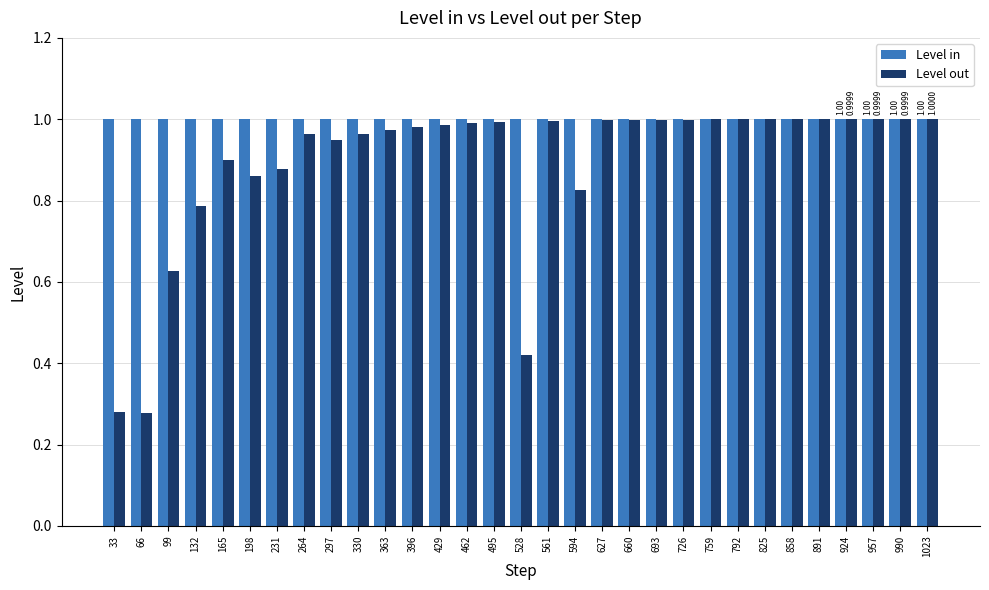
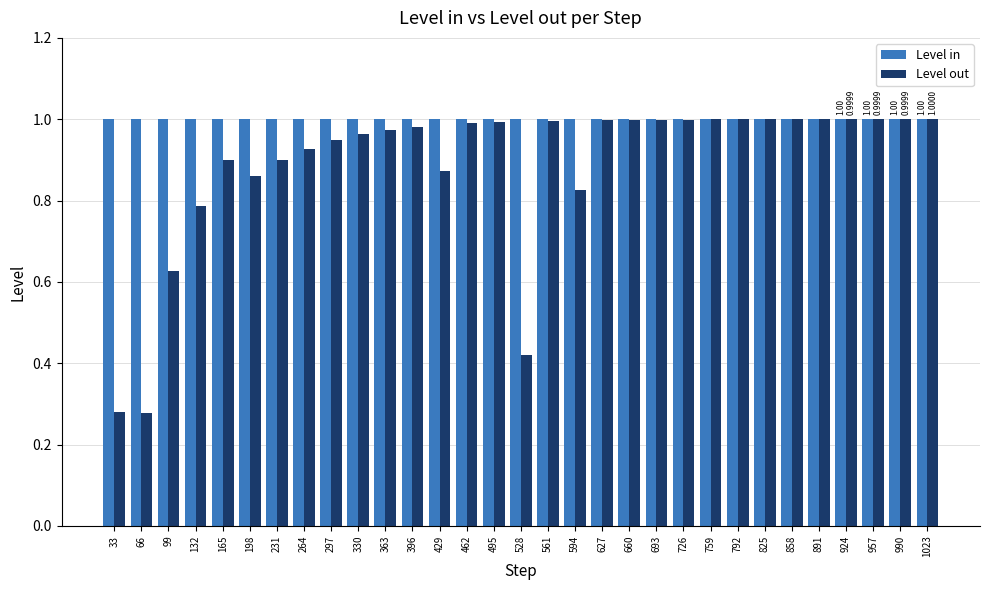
  {
    "Level in": {
      "924": 1.00,
      "957": 1.00,
      "990": 1.00,
      "1023": 1.00
    },
    "Level out": {
      "33": 0.28,
      "66": 0.28,
      "99": 0.63,
      "132": 0.79,
      "165": 0.90,
      "198": 0.86,
-     "231": 0.88,
-     "264": 0.96,
+     "231": 0.90,
+     "264": 0.93,
      "297": 0.95,
      "330": 0.96,
      "363": 0.97,
      "396": 0.98,
-     "429": 0.99,
+     "429": 0.87,
      "462": 0.99,
      "495": 0.99,
      "528": 0.42,
      "561": 1.00,
      "594": 0.83,
      "627": 1.00,
      "660": 1.00,
      "693": 1.00,
      "726": 1.00,
      "759": 1.00,
      "792": 1.00,
      "825": 1.00,
      "858": 1.00
    }
  }
